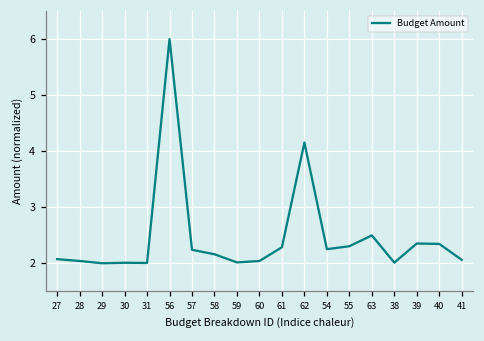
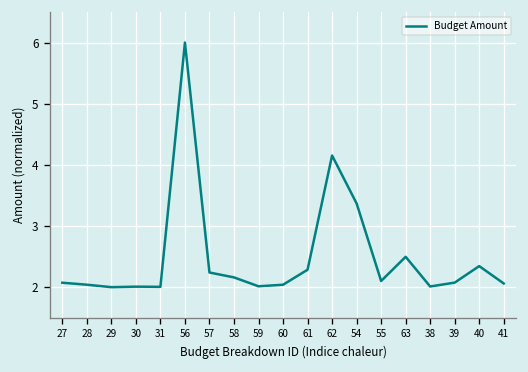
  {
    "27": 2.1,
    "28": 2.0,
    "29": 2.0,
    "30": 2.0,
    "31": 2.0,
    "56": 6.0,
    "57": 2.2,
    "58": 2.2,
    "59": 2.0,
    "60": 2.0,
    "61": 2.3,
    "62": 4.2,
-   "54": 2.3,
-   "55": 2.3,
+   "54": 3.4,
+   "55": 2.1,
    "63": 2.5,
    "38": 2.0,
-   "39": 2.4,
+   "39": 2.1,
    "40": 2.3,
    "41": 2.1
  }
